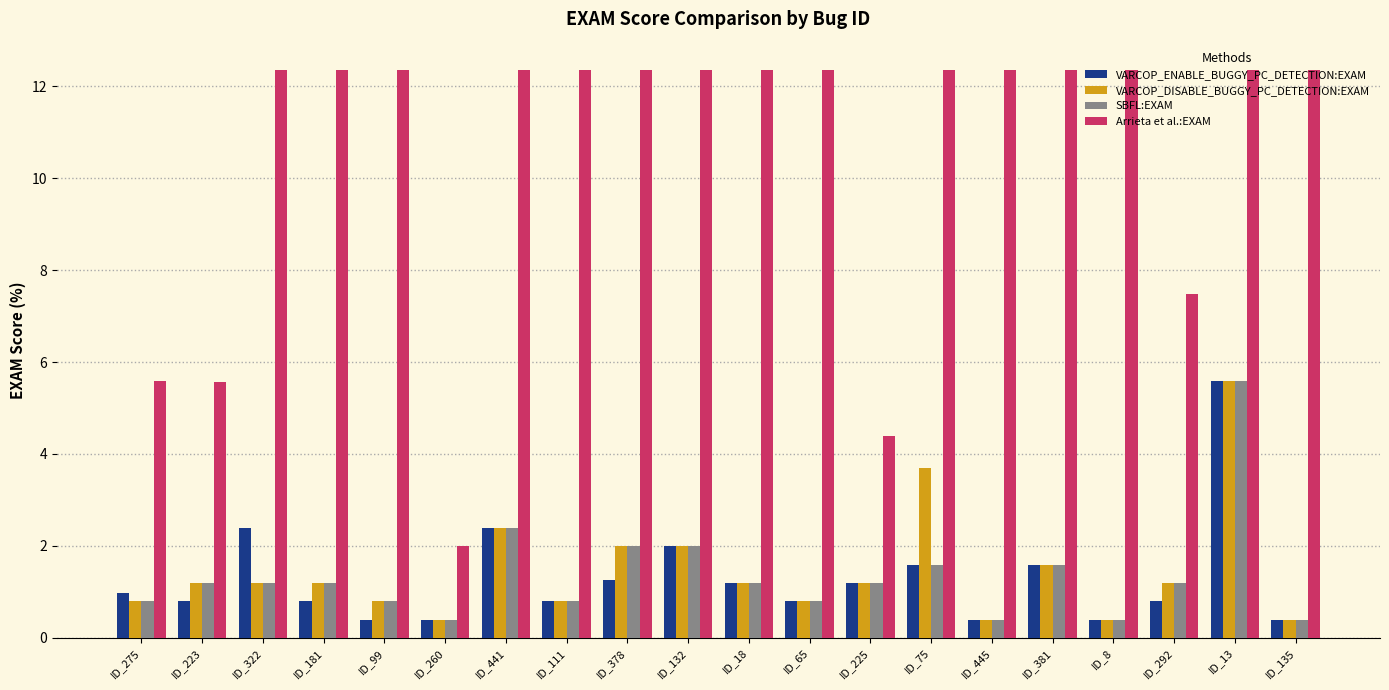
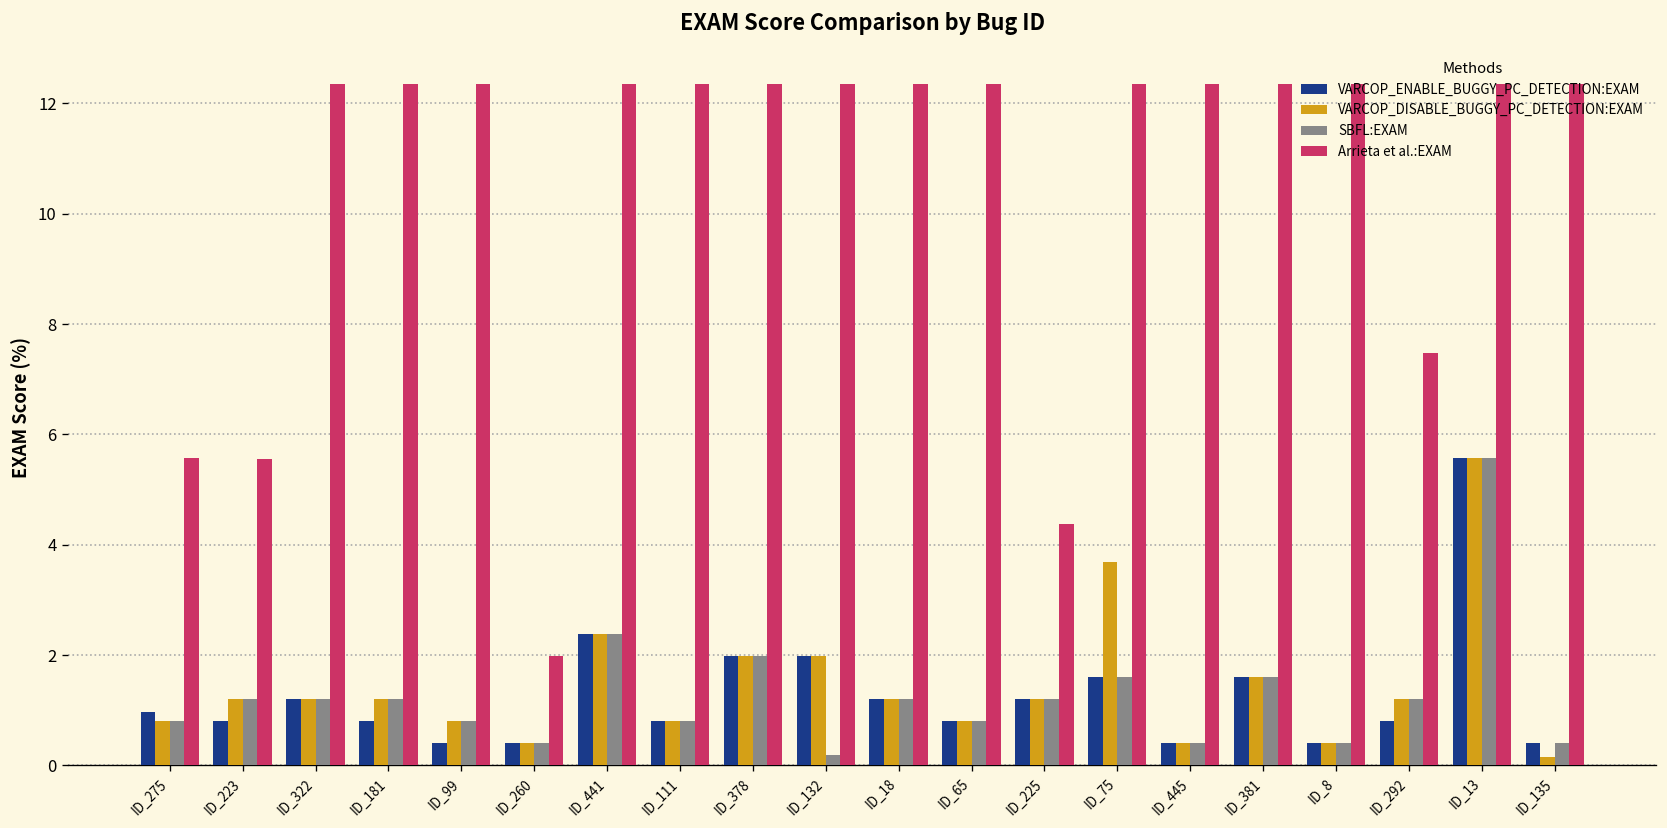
  {
    "VARCOP_ENABLE_BUGGY_PC_DETECTION:EXAM": {
      "ID_275": 1.0,
      "ID_223": 0.8,
-     "ID_322": 2.4,
+     "ID_322": 1.2,
      "ID_181": 0.8,
      "ID_99": 0.4,
      "ID_260": 0.4,
      "ID_441": 2.4,
      "ID_111": 0.8,
-     "ID_378": 1.3,
+     "ID_378": 2.0,
      "ID_132": 2.0,
      "ID_18": 1.2,
      "ID_65": 0.8,
      "ID_225": 1.2,
      "ID_75": 1.6,
      "ID_445": 0.4,
      "ID_381": 1.6,
      "ID_8": 0.4,
      "ID_292": 0.8,
      "ID_13": 5.6,
      "ID_135": 0.4
    },
    "VARCOP_DISABLE_BUGGY_PC_DETECTION:EXAM": {
      "ID_275": 0.8,
      "ID_223": 1.2,
      "ID_322": 1.2,
      "ID_181": 1.2,
      "ID_99": 0.8,
      "ID_260": 0.4,
      "ID_441": 2.4,
      "ID_111": 0.8,
      "ID_378": 2.0,
      "ID_132": 2.0,
      "ID_18": 1.2,
      "ID_65": 0.8,
      "ID_225": 1.2,
      "ID_75": 3.7,
      "ID_445": 0.4,
      "ID_381": 1.6,
      "ID_8": 0.4,
      "ID_292": 1.2,
      "ID_13": 5.6,
-     "ID_135": 0.4
+     "ID_135": 0.1
    },
    "SBFL:EXAM": {
      "ID_275": 0.8,
      "ID_223": 1.2,
      "ID_322": 1.2,
      "ID_181": 1.2,
      "ID_99": 0.8,
      "ID_260": 0.4,
      "ID_441": 2.4,
      "ID_111": 0.8,
      "ID_378": 2.0,
-     "ID_132": 2.0,
+     "ID_132": 0.2,
      "ID_18": 1.2,
      "ID_65": 0.8,
      "ID_225": 1.2,
      "ID_75": 1.6,
      "ID_445": 0.4,
      "ID_381": 1.6,
      "ID_8": 0.4,
      "ID_292": 1.2,
      "ID_13": 5.6,
      "ID_135": 0.4
    },
    "Arrieta et al.:EXAM": {
      "ID_275": 5.6,
      "ID_223": 5.6,
      "ID_322": 12.4,
      "ID_181": 12.4,
      "ID_99": 12.4,
      "ID_260": 2.0,
      "ID_441": 12.4,
      "ID_111": 12.4,
      "ID_378": 12.4,
      "ID_132": 12.4,
      "ID_18": 12.4,
      "ID_65": 12.4,
      "ID_225": 4.4,
      "ID_75": 12.4,
      "ID_445": 12.4,
      "ID_381": 12.4,
      "ID_8": 12.4,
      "ID_292": 7.5,
      "ID_13": 12.4,
      "ID_135": 12.4
    }
  }
